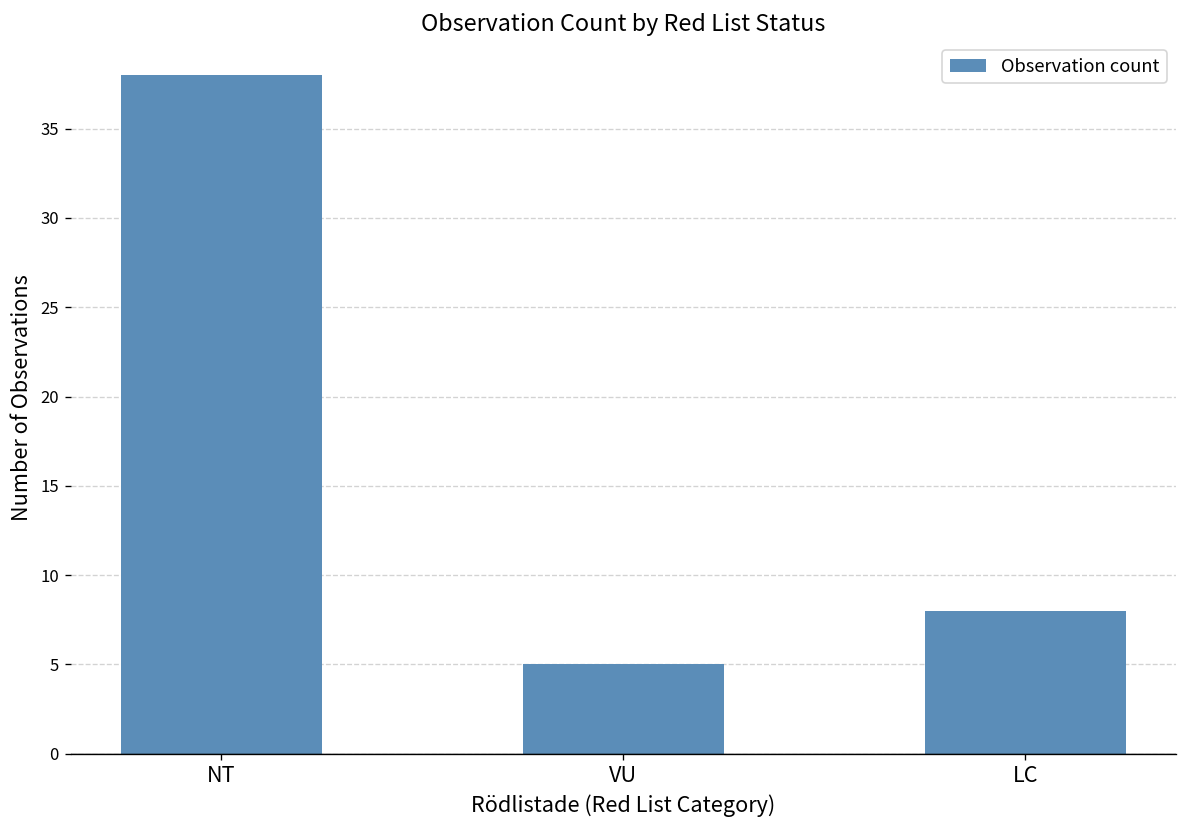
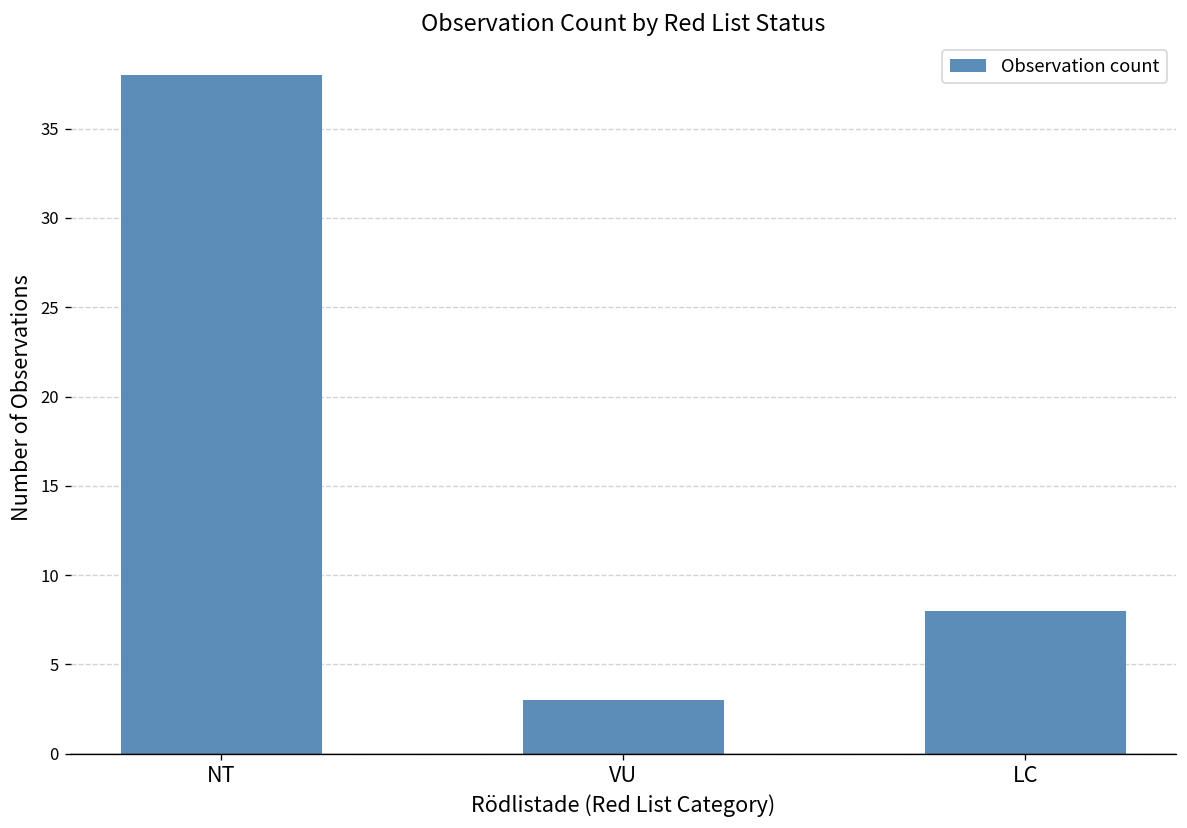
  {
    "NT": 38,
-   "VU": 5,
+   "VU": 3,
    "LC": 8
  }
